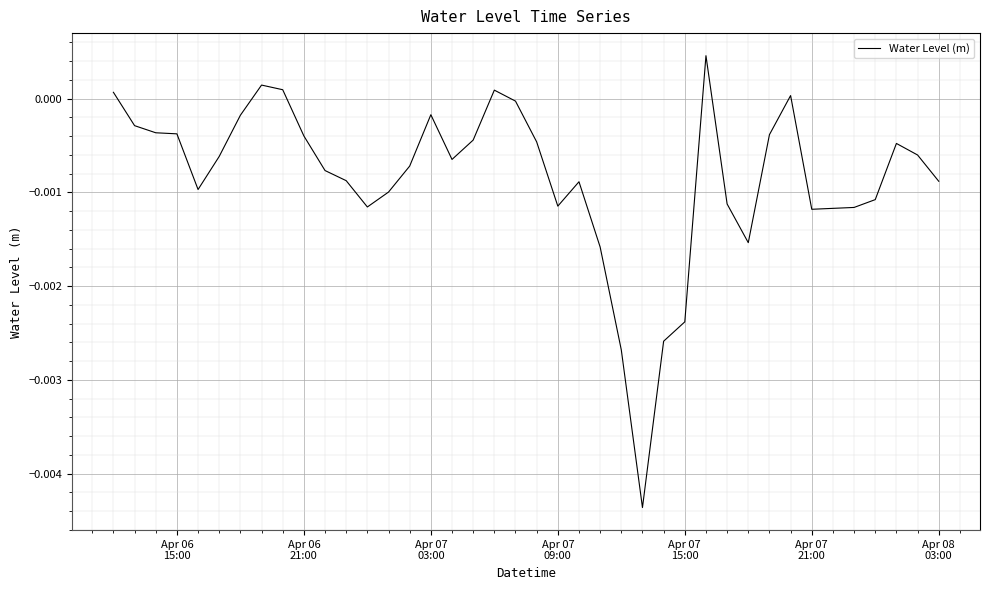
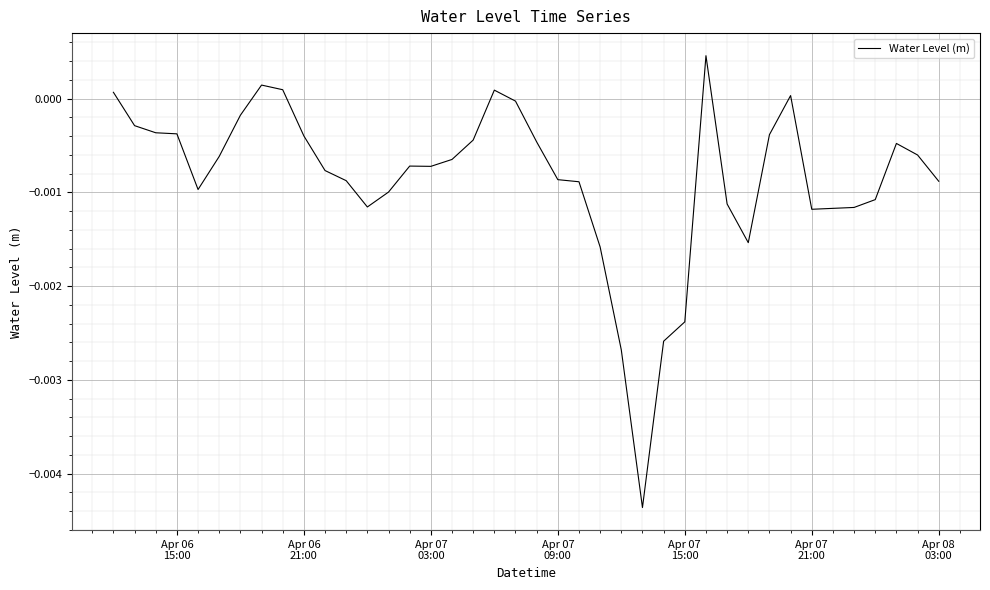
  {
    "Apr 06 15:00": -0.0004,
    "Apr 06 21:00": -0.0004,
-   "Apr 07 03:00": -0.0002,
-   "Apr 07 09:00": -0.0011,
+   "Apr 07 03:00": -0.0007,
+   "Apr 07 09:00": -0.0009,
    "Apr 07 15:00": -0.0024,
    "Apr 07 21:00": -0.0012,
    "Apr 08 03:00": -0.0009
  }
